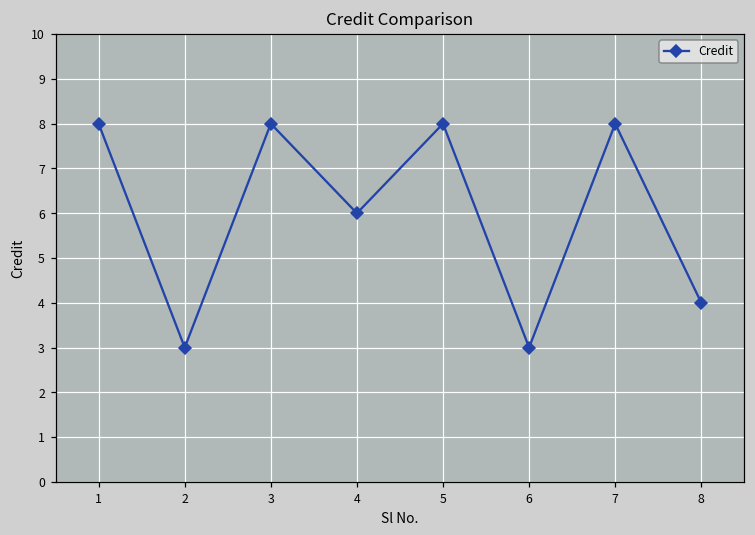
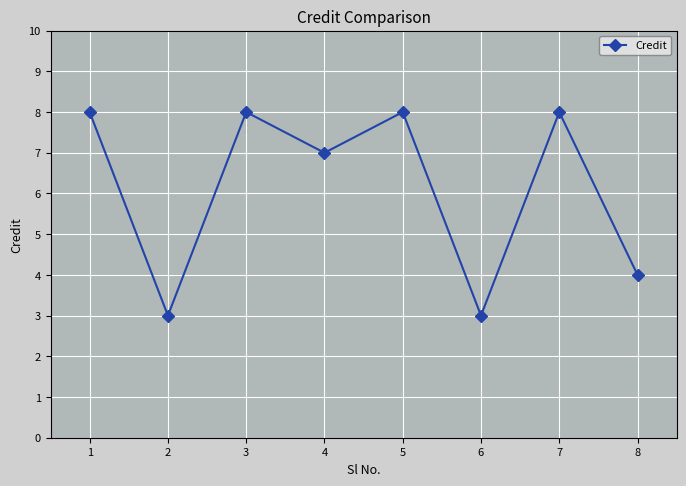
  {
    "1": 8,
    "2": 3,
    "3": 8,
-   "4": 6,
+   "4": 7,
    "5": 8,
    "6": 3,
    "7": 8,
    "8": 4
  }
